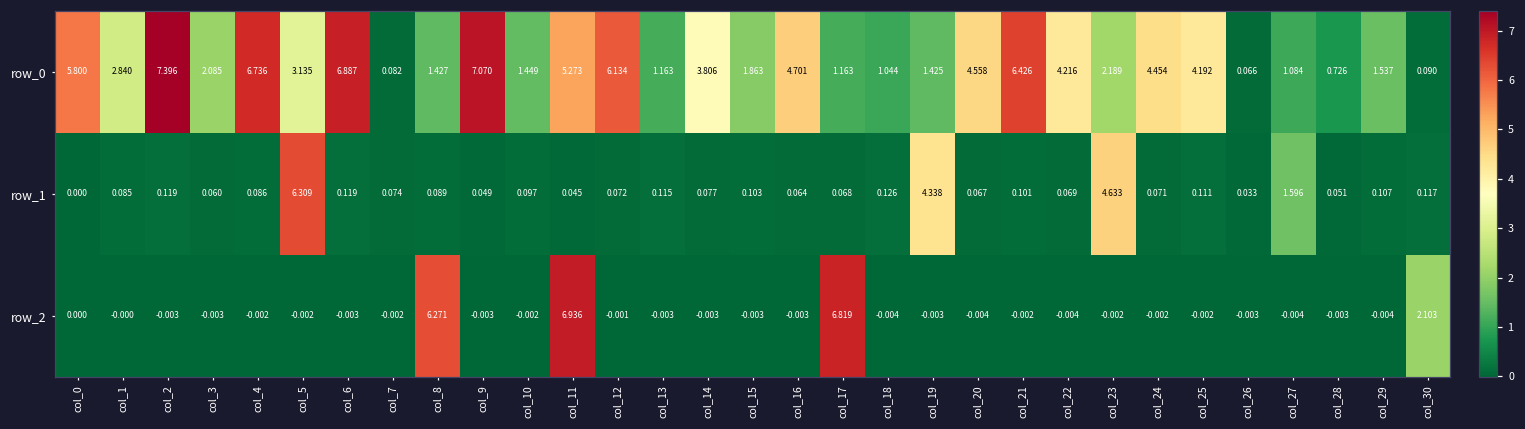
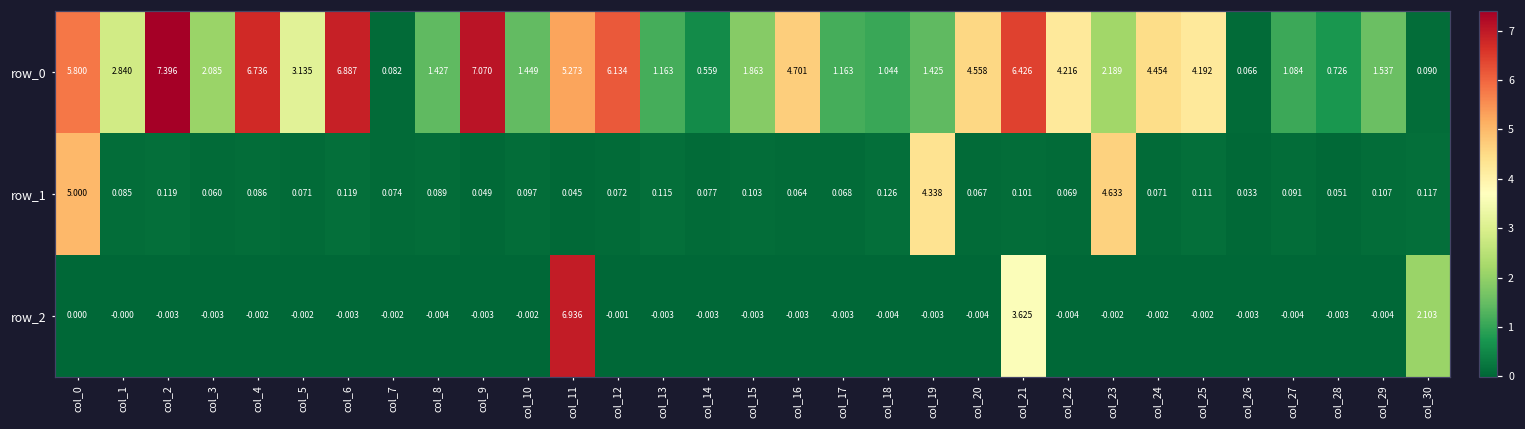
  {
    "row_0": {
      "col_0": 5.800,
      "col_1": 2.840,
      "col_2": 7.396,
      "col_3": 2.085,
      "col_4": 6.736,
      "col_5": 3.135,
      "col_6": 6.887,
      "col_7": 0.082,
      "col_8": 1.427,
      "col_9": 7.070,
      "col_10": 1.449,
      "col_11": 5.273,
      "col_12": 6.134,
      "col_13": 1.163,
-     "col_14": 3.806,
+     "col_14": 0.559,
      "col_15": 1.863,
      "col_16": 4.701,
      "col_17": 1.163,
      "col_18": 1.044,
      "col_19": 1.425,
      "col_20": 4.558,
      "col_21": 6.426,
      "col_22": 4.216,
      "col_23": 2.189,
      "col_24": 4.454,
      "col_25": 4.192,
      "col_26": 0.066,
      "col_27": 1.084,
      "col_28": 0.726,
      "col_29": 1.537,
      "col_30": 0.090
    },
    "row_1": {
-     "col_0": 0.000,
+     "col_0": 5.000,
      "col_1": 0.085,
      "col_2": 0.119,
      "col_3": 0.060,
      "col_4": 0.086,
-     "col_5": 6.309,
+     "col_5": 0.071,
      "col_6": 0.119,
      "col_7": 0.074,
      "col_8": 0.089,
      "col_9": 0.049,
      "col_10": 0.097,
      "col_11": 0.045,
      "col_12": 0.072,
      "col_13": 0.115,
      "col_14": 0.077,
      "col_15": 0.103,
      "col_16": 0.064,
      "col_17": 0.068,
      "col_18": 0.126,
      "col_19": 4.338,
      "col_20": 0.067,
      "col_21": 0.101,
      "col_22": 0.069,
      "col_23": 4.633,
      "col_24": 0.071,
      "col_25": 0.111,
      "col_26": 0.033,
-     "col_27": 1.596,
+     "col_27": 0.091,
      "col_28": 0.051,
      "col_29": 0.107,
      "col_30": 0.117
    },
    "row_2": {
      "col_0": 0.000,
      "col_1": -0.000,
      "col_2": -0.003,
      "col_3": -0.003,
      "col_4": -0.002,
      "col_5": -0.002,
      "col_6": -0.003,
      "col_7": -0.002,
-     "col_8": 6.271,
+     "col_8": -0.004,
      "col_9": -0.003,
      "col_10": -0.002,
      "col_11": 6.936,
      "col_12": -0.001,
      "col_13": -0.003,
      "col_14": -0.003,
      "col_15": -0.003,
      "col_16": -0.003,
-     "col_17": 6.819,
+     "col_17": -0.003,
      "col_18": -0.004,
      "col_19": -0.003,
      "col_20": -0.004,
-     "col_21": -0.002,
+     "col_21": 3.625,
      "col_22": -0.004,
      "col_23": -0.002,
      "col_24": -0.002,
      "col_25": -0.002,
      "col_26": -0.003,
      "col_27": -0.004,
      "col_28": -0.003,
      "col_29": -0.004,
      "col_30": 2.103
    }
  }
